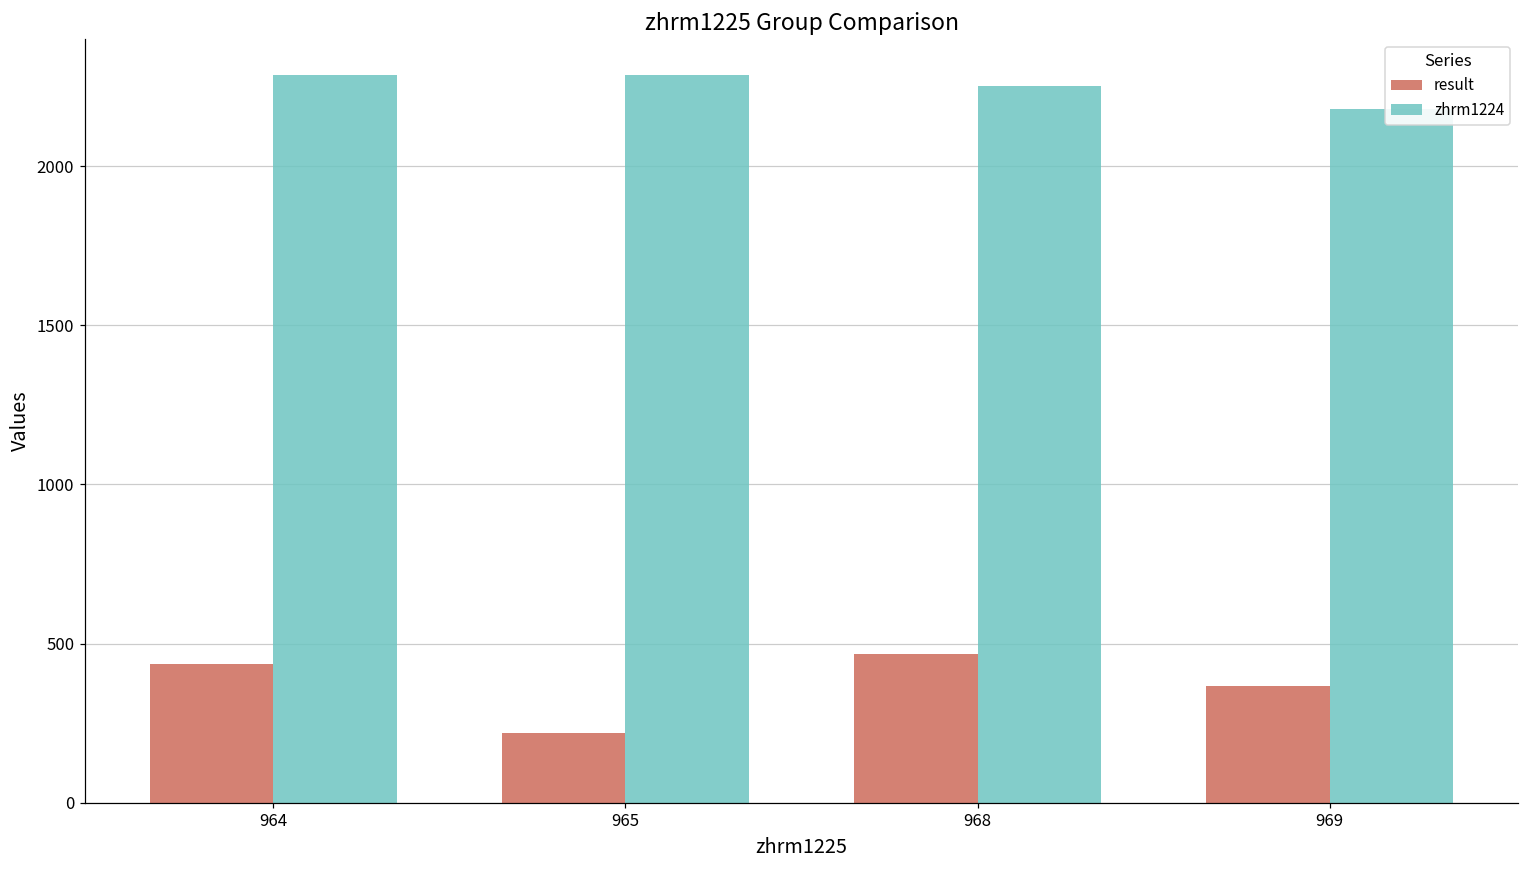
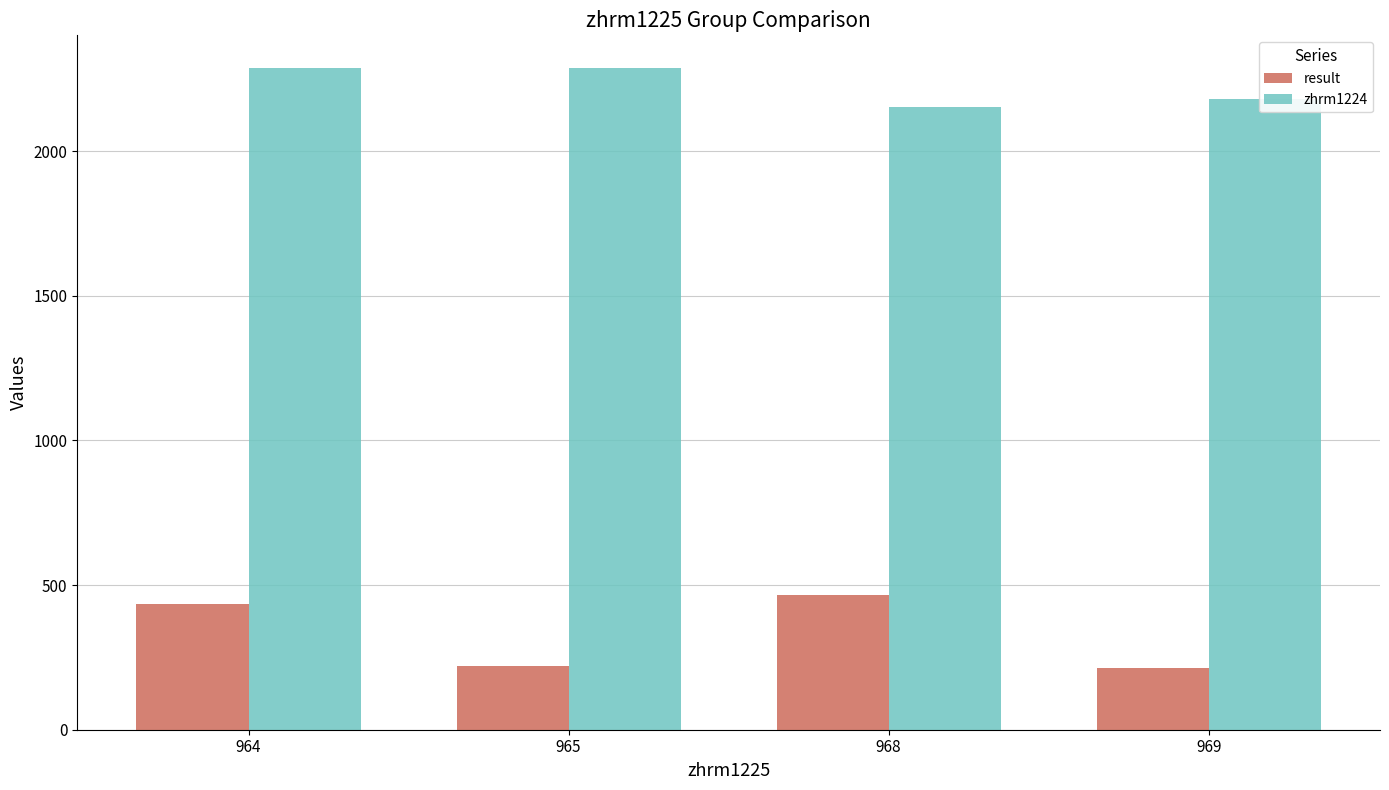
  {
    "result": {
      "964": 440,
      "965": 220,
      "968": 470,
-     "969": 370
+     "969": 210
    },
    "zhrm1224": {
      "964": 2290,
      "965": 2290,
-     "968": 2250
+     "968": 2150
    }
  }
